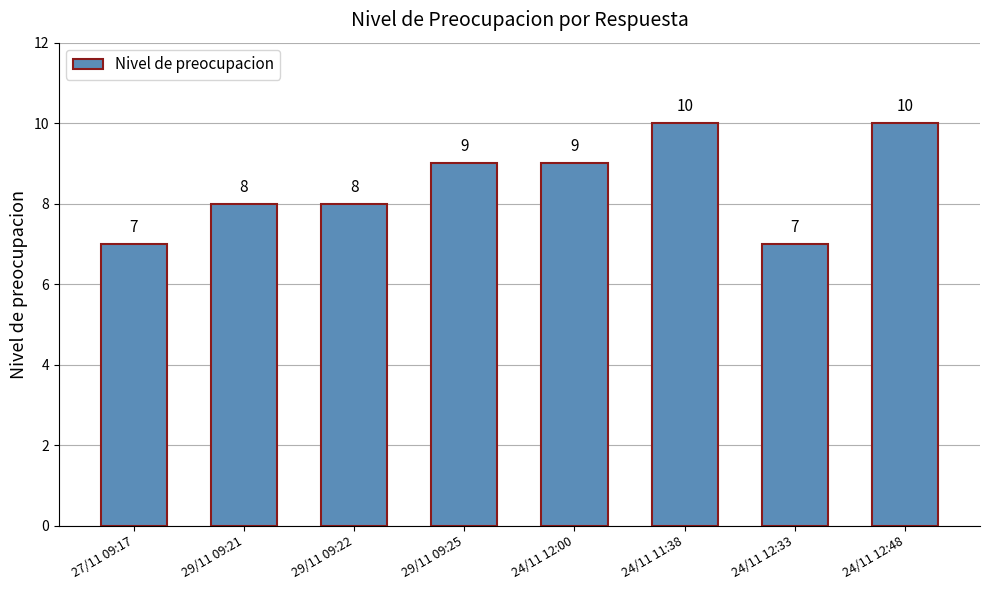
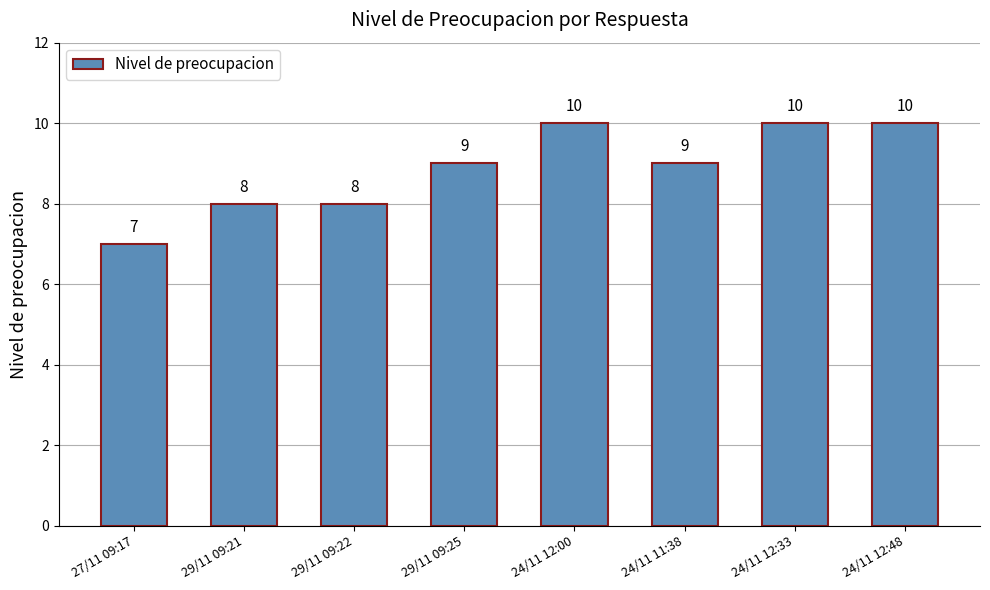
  {
    "27/11 09:17": 7,
    "29/11 09:21": 8,
    "29/11 09:22": 8,
    "29/11 09:25": 9,
-   "24/11 12:00": 9,
-   "24/11 11:38": 10,
-   "24/11 12:33": 7,
+   "24/11 12:00": 10,
+   "24/11 11:38": 9,
+   "24/11 12:33": 10,
    "24/11 12:48": 10
  }
